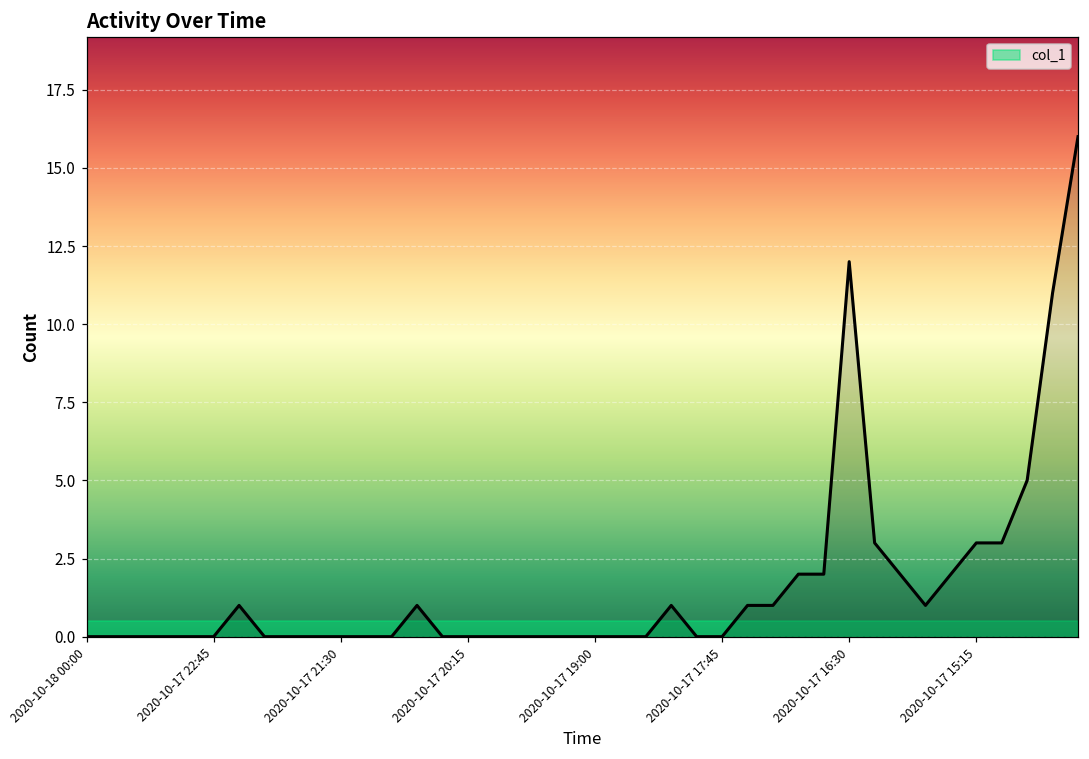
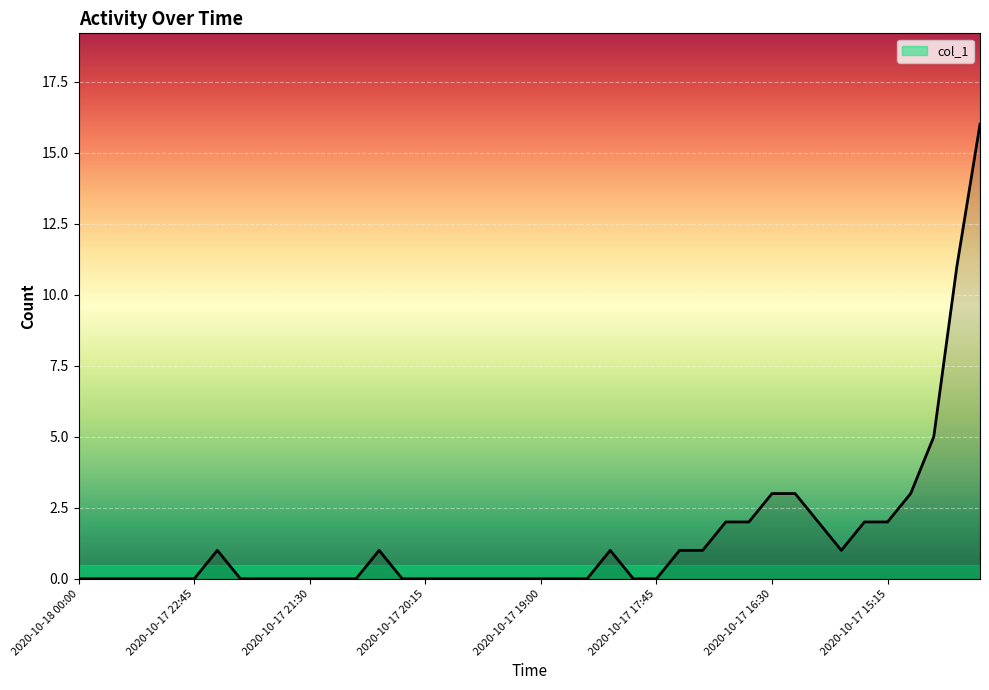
  {
-   "2020-10-17 16:30": 12,
-   "2020-10-17 15:15": 3
+   "2020-10-17 16:30": 3,
+   "2020-10-17 15:15": 2
  }
